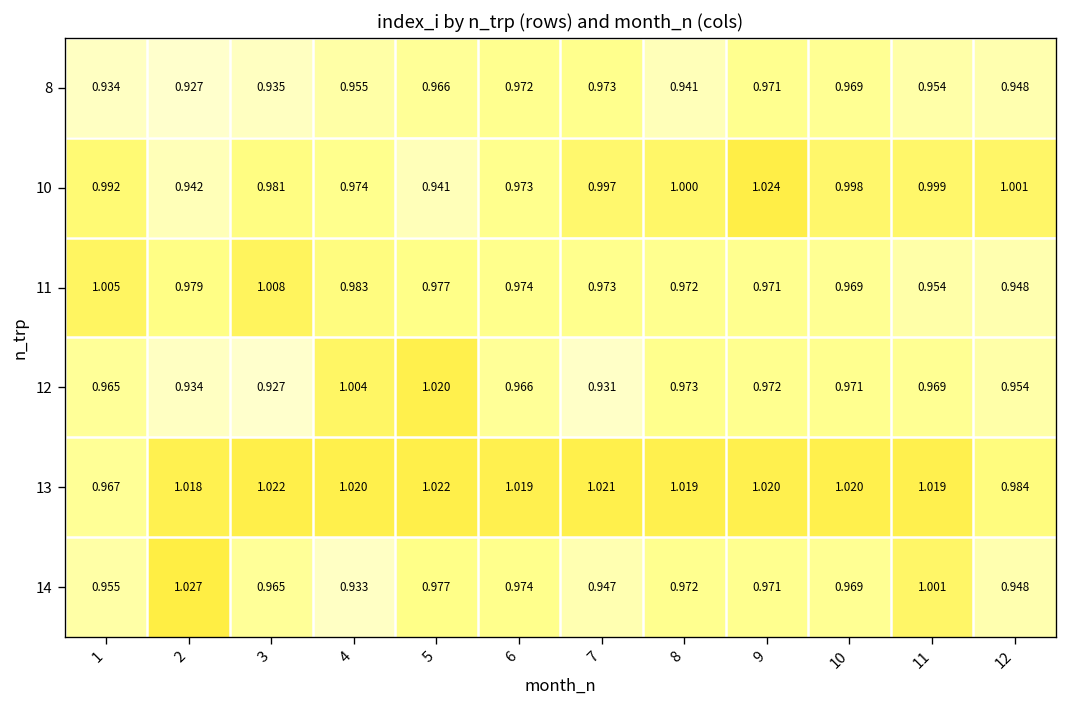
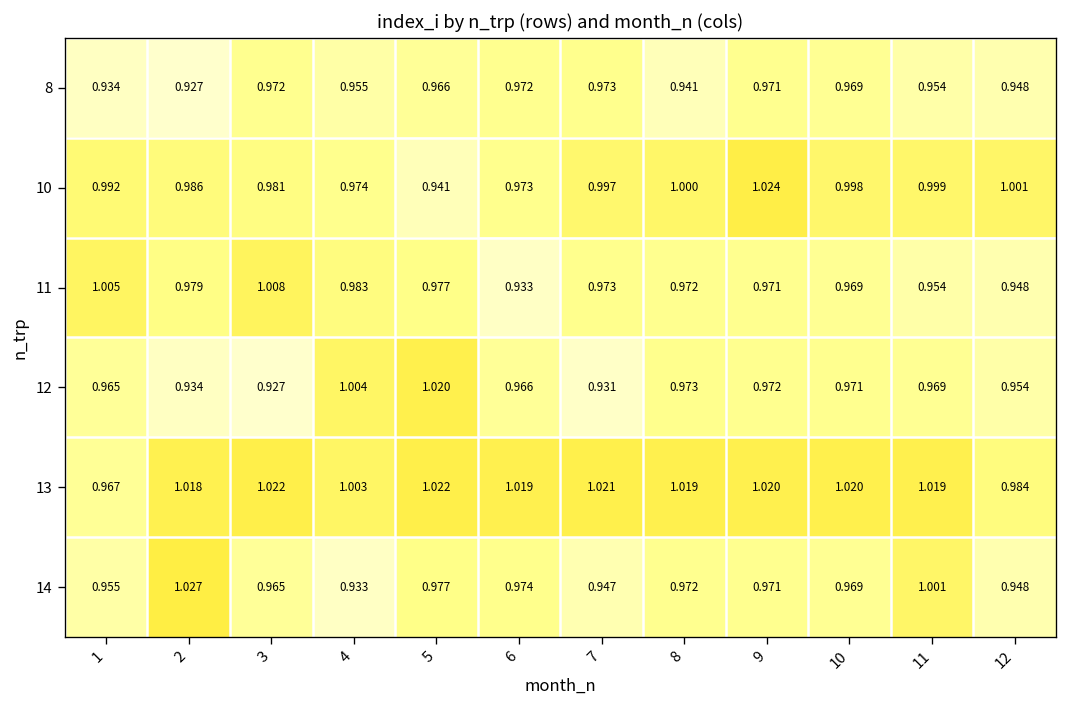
  {
    "8": {
      "1": 0.934,
      "2": 0.927,
-     "3": 0.935,
+     "3": 0.972,
      "4": 0.955,
      "5": 0.966,
      "6": 0.972,
      "7": 0.973,
      "8": 0.941,
      "9": 0.971,
      "10": 0.969,
      "11": 0.954,
      "12": 0.948
    },
    "10": {
      "1": 0.992,
-     "2": 0.942,
+     "2": 0.986,
      "3": 0.981,
      "4": 0.974,
      "5": 0.941,
      "6": 0.973,
      "7": 0.997,
      "8": 1.000,
      "9": 1.024,
      "10": 0.998,
      "11": 0.999,
      "12": 1.001
    },
    "11": {
      "1": 1.005,
      "2": 0.979,
      "3": 1.008,
      "4": 0.983,
      "5": 0.977,
-     "6": 0.974,
+     "6": 0.933,
      "7": 0.973,
      "8": 0.972,
      "9": 0.971,
      "10": 0.969,
      "11": 0.954,
      "12": 0.948
    },
    "12": {
      "1": 0.965,
      "2": 0.934,
      "3": 0.927,
      "4": 1.004,
      "5": 1.020,
      "6": 0.966,
      "7": 0.931,
      "8": 0.973,
      "9": 0.972,
      "10": 0.971,
      "11": 0.969,
      "12": 0.954
    },
    "13": {
      "1": 0.967,
      "2": 1.018,
      "3": 1.022,
-     "4": 1.020,
+     "4": 1.003,
      "5": 1.022,
      "6": 1.019,
      "7": 1.021,
      "8": 1.019,
      "9": 1.020,
      "10": 1.020,
      "11": 1.019,
      "12": 0.984
    },
    "14": {
      "1": 0.955,
      "2": 1.027,
      "3": 0.965,
      "4": 0.933,
      "5": 0.977,
      "6": 0.974,
      "7": 0.947,
      "8": 0.972,
      "9": 0.971,
      "10": 0.969,
      "11": 1.001,
      "12": 0.948
    }
  }
